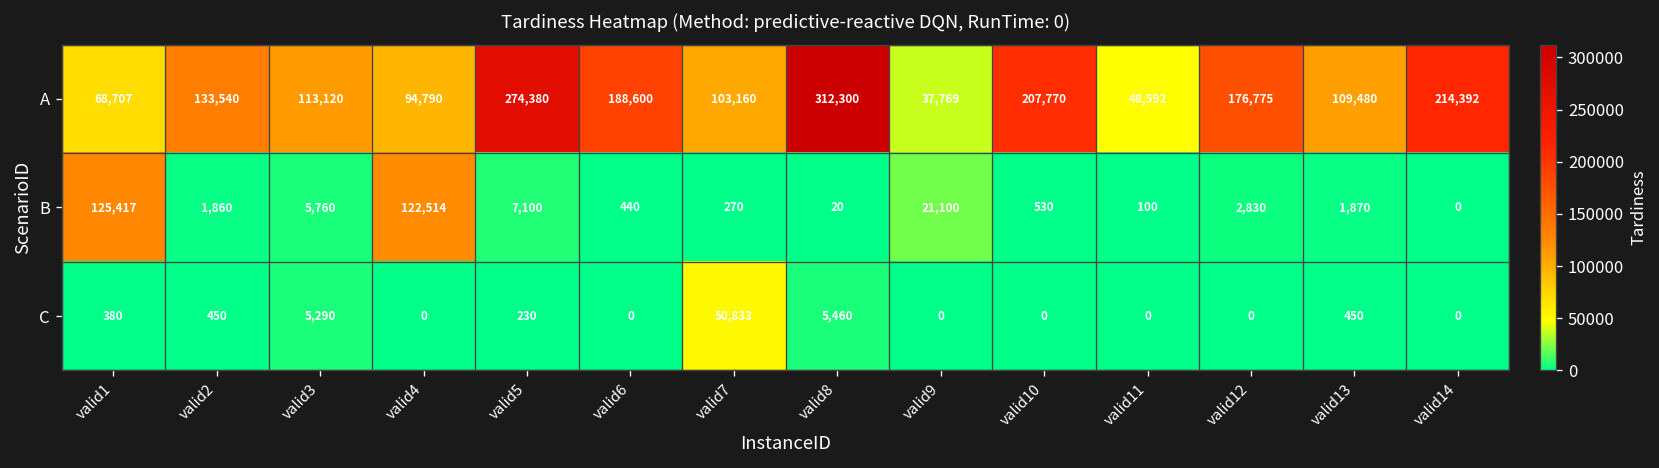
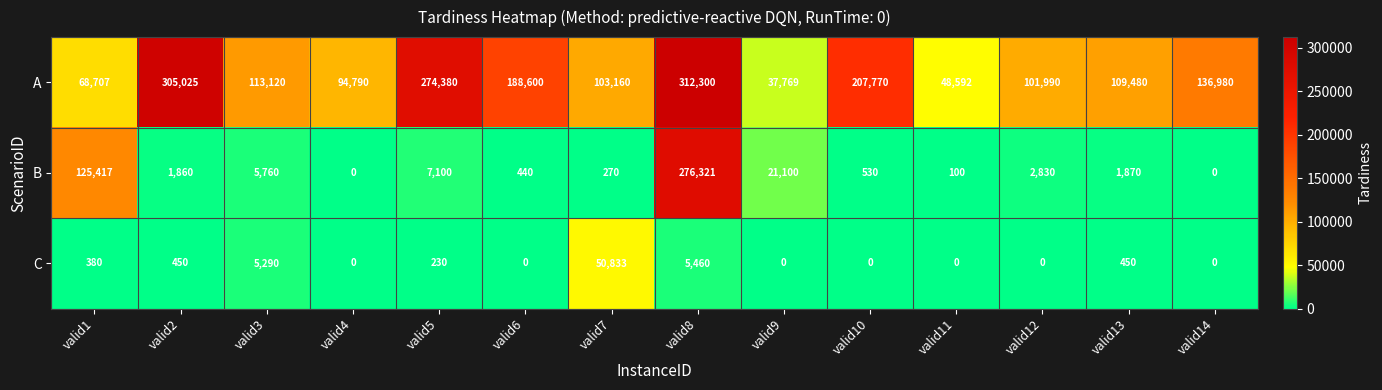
  {
    "A": {
      "valid1": "68,707",
-     "valid2": "133,540",
+     "valid2": "305,025",
      "valid3": "113,120",
      "valid4": "94,790",
      "valid5": "274,380",
      "valid6": "188,600",
      "valid7": "103,160",
      "valid8": "312,300",
      "valid9": "37,769",
      "valid10": "207,770",
      "valid11": "48,592",
-     "valid12": "176,775",
+     "valid12": "101,990",
      "valid13": "109,480",
-     "valid14": "214,392"
+     "valid14": "136,980"
    },
    "B": {
      "valid1": "125,417",
      "valid2": "1,860",
      "valid3": "5,760",
-     "valid4": "122,514",
+     "valid4": "0",
      "valid5": "7,100",
      "valid6": "440",
      "valid7": "270",
-     "valid8": "20",
+     "valid8": "276,321",
      "valid9": "21,100",
      "valid10": "530",
      "valid11": "100",
      "valid12": "2,830",
      "valid13": "1,870",
      "valid14": "0"
    },
    "C": {
      "valid1": "380",
      "valid2": "450",
      "valid3": "5,290",
      "valid4": "0",
      "valid5": "230",
      "valid6": "0",
      "valid7": "50,833",
      "valid8": "5,460",
      "valid9": "0",
      "valid10": "0",
      "valid11": "0",
      "valid12": "0",
      "valid13": "450",
      "valid14": "0"
    }
  }
